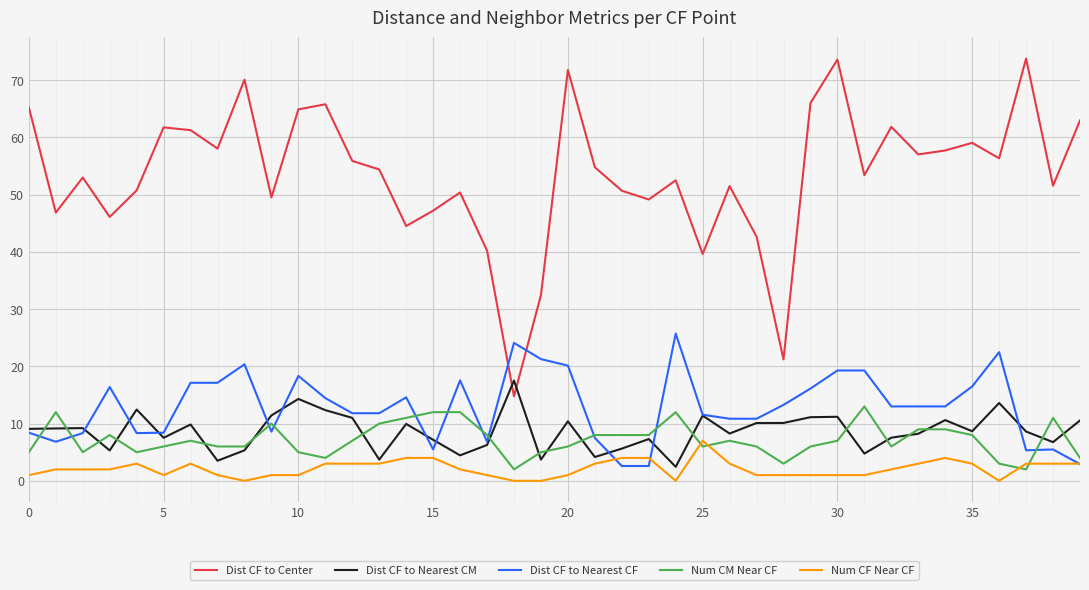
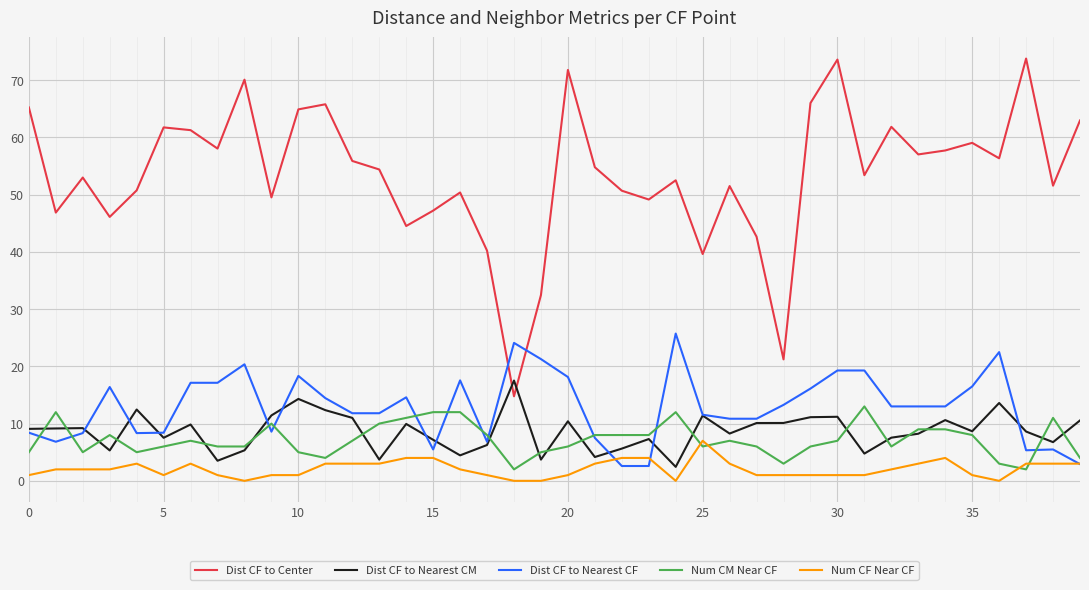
  {
    "Dist CF to Center": {
      "0": 65,
      "5": 62,
      "10": 65,
      "15": 47,
      "20": 72,
      "25": 40,
      "30": 74,
      "35": 59
    },
    "Dist CF to Nearest CM": {
      "0": 9,
      "5": 8,
      "10": 14,
      "15": 7,
      "20": 10,
      "30": 11,
      "35": 9
    },
    "Dist CF to Nearest CF": {
      "0": 8,
      "5": 8,
      "10": 18,
      "15": 5,
-     "20": 20,
+     "20": 18,
      "30": 19,
      "35": 16
    },
    "Num CM Near CF": {
      "0": 5,
      "5": 6,
      "10": 5,
      "15": 12,
      "20": 6,
      "25": 6,
      "30": 7,
      "35": 8
    },
    "Num CF Near CF": {
      "0": 1,
      "5": 1,
      "10": 1,
      "15": 4,
      "20": 1,
      "25": 7,
      "30": 1,
-     "35": 3
+     "35": 1
    }
  }
